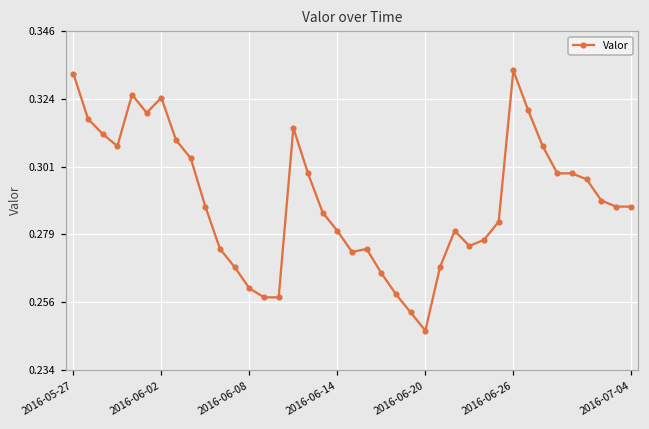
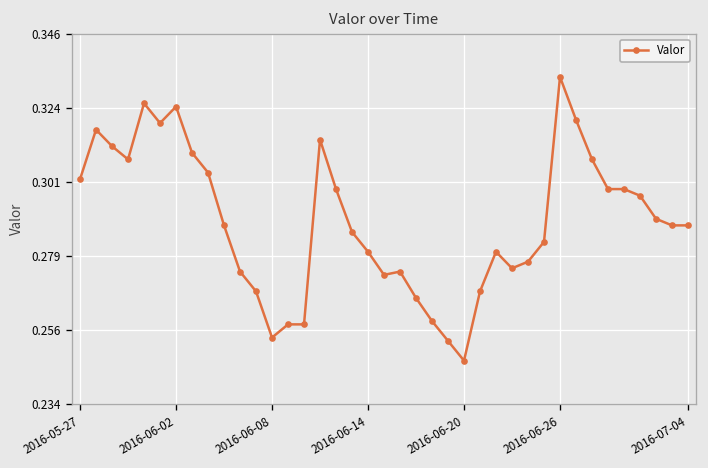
  {
-   "2016-05-27": 0.332,
+   "2016-05-27": 0.302,
    "2016-06-02": 0.324,
-   "2016-06-08": 0.261,
+   "2016-06-08": 0.254,
    "2016-06-14": 0.280,
    "2016-06-20": 0.247,
    "2016-06-26": 0.333,
    "2016-07-04": 0.288
  }
